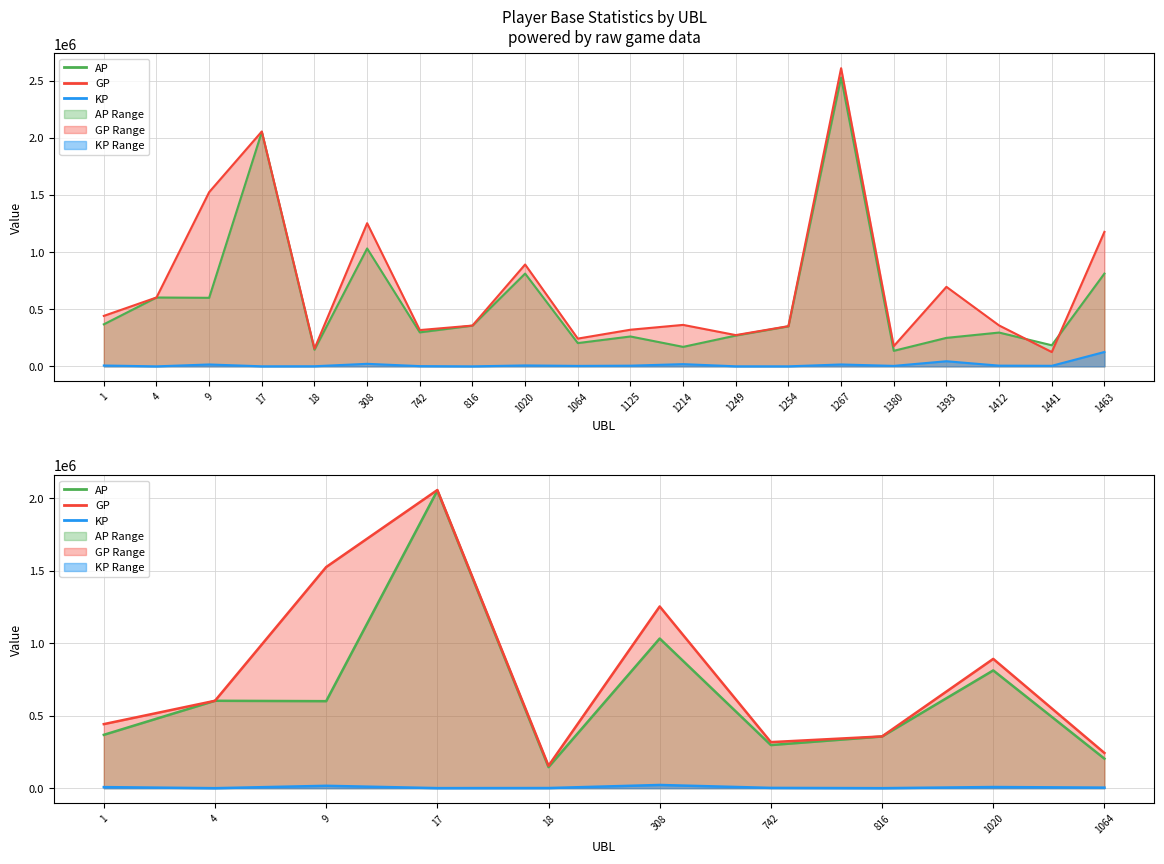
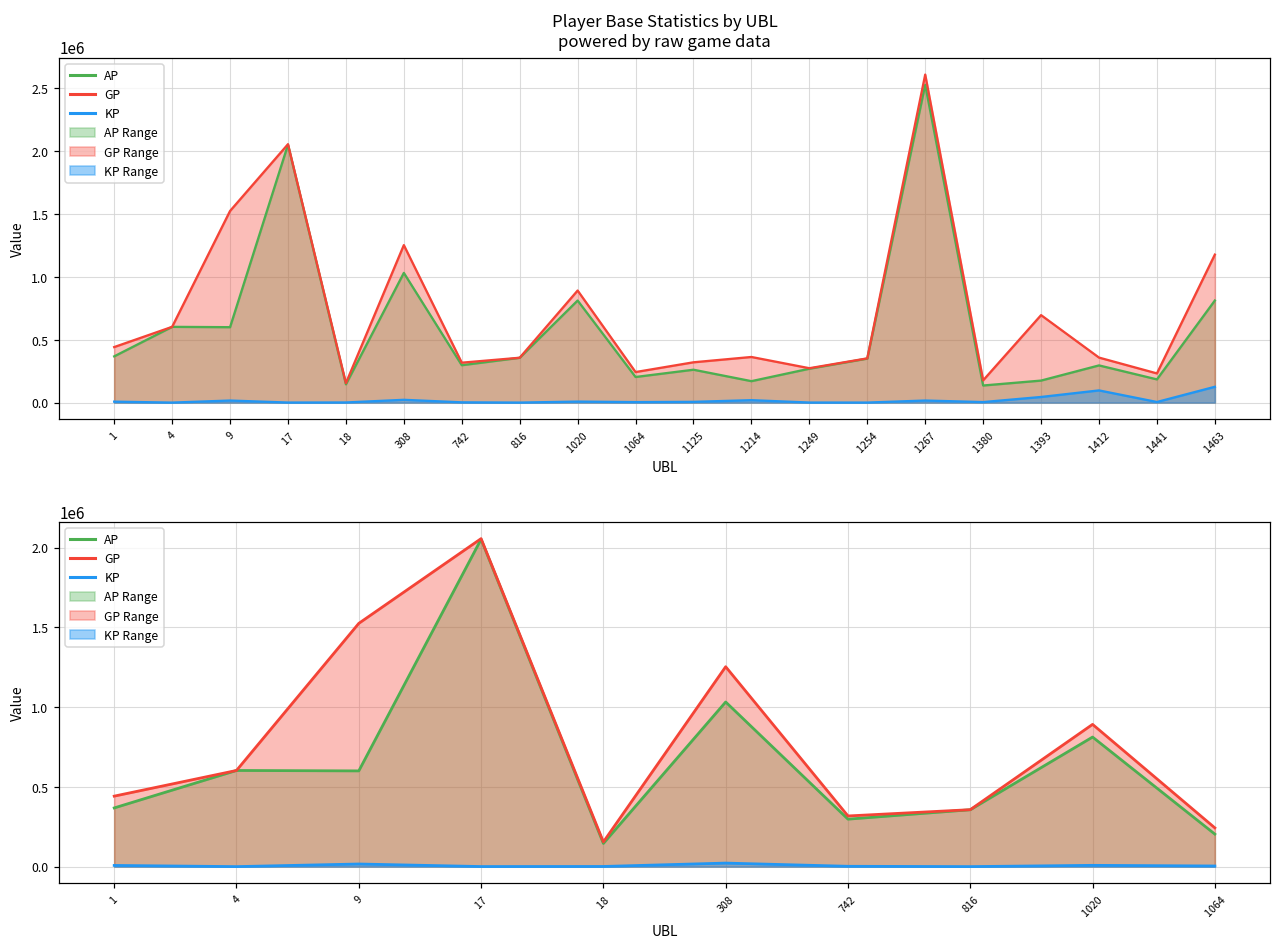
  {
    "Player Base Statistics by UBL powered by raw game data": {
      "AP": {
        "1": 370000,
        "9": 600000,
        "308": 1030000,
        "1020": 810000,
        "1064": 200000,
        "1125": 260000,
        "1214": 170000,
        "1267": 2530000,
        "1380": 140000,
-       "1393": 250000,
+       "1393": 180000,
        "1412": 300000,
        "1441": 180000,
        "1463": 810000
      },
      "GP": {
        "1": 440000,
        "9": 1520000,
        "308": 1250000,
        "1020": 890000,
        "1064": 240000,
        "1125": 320000,
        "1214": 360000,
        "1267": 2610000,
        "1380": 180000,
        "1393": 700000,
        "1412": 360000,
-       "1441": 130000,
+       "1441": 230000,
        "1463": 1180000
      },
      "KP": {
        "1": 10000,
        "4": 0,
        "9": 20000,
        "17": 0,
        "18": 0,
        "308": 20000,
        "742": 0,
        "816": 0,
        "1020": 10000,
        "1064": 0,
        "1125": 10000,
        "1214": 20000,
        "1249": 0,
        "1254": 0,
        "1267": 20000,
        "1380": 0,
        "1393": 40000,
-       "1412": 10000,
+       "1412": 100000,
        "1441": 0,
        "1463": 130000
      }
    }
  }
